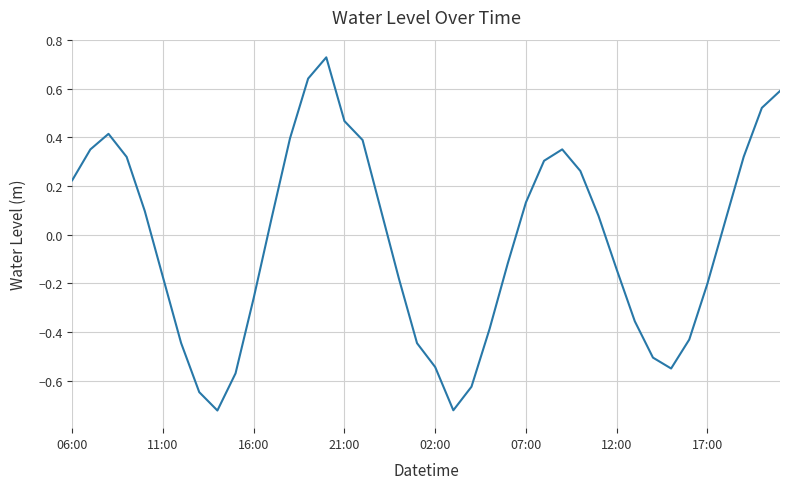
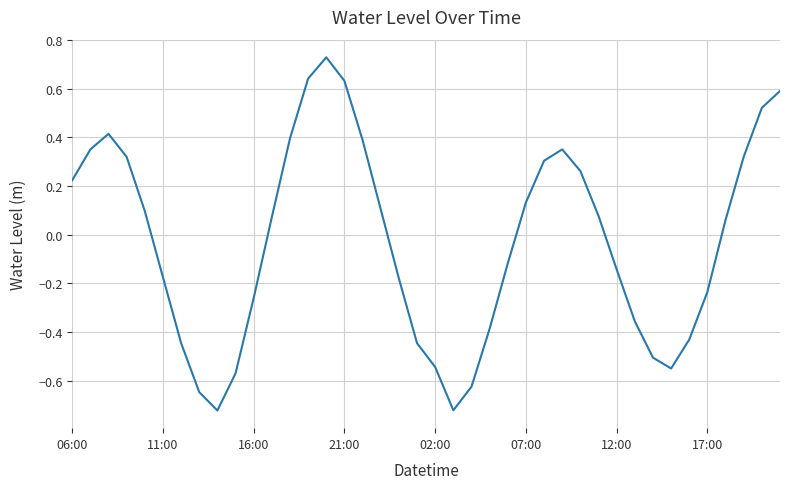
  {
    "06:00": 0.22,
    "11:00": -0.17,
    "16:00": -0.26,
-   "21:00": 0.47,
+   "21:00": 0.63,
    "02:00": -0.54,
    "07:00": 0.13,
    "12:00": -0.14,
-   "17:00": -0.20
+   "17:00": -0.24
  }
